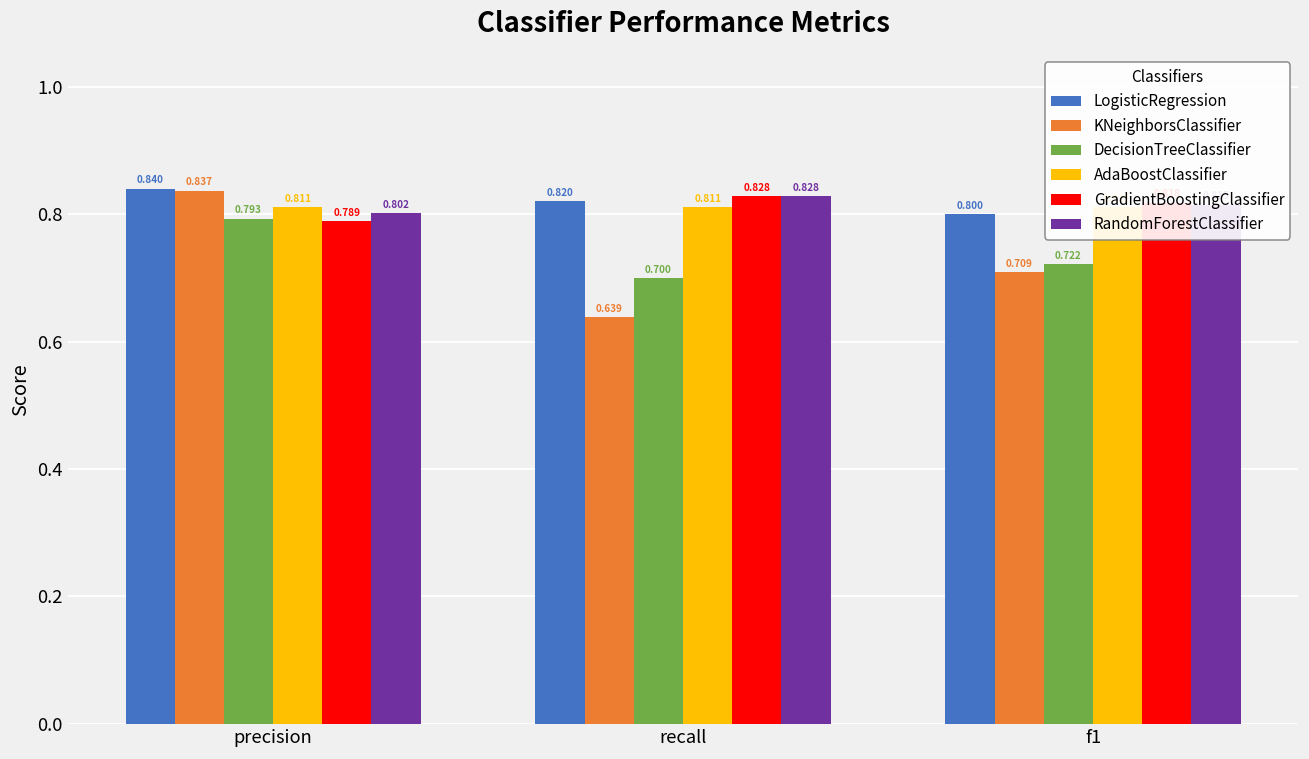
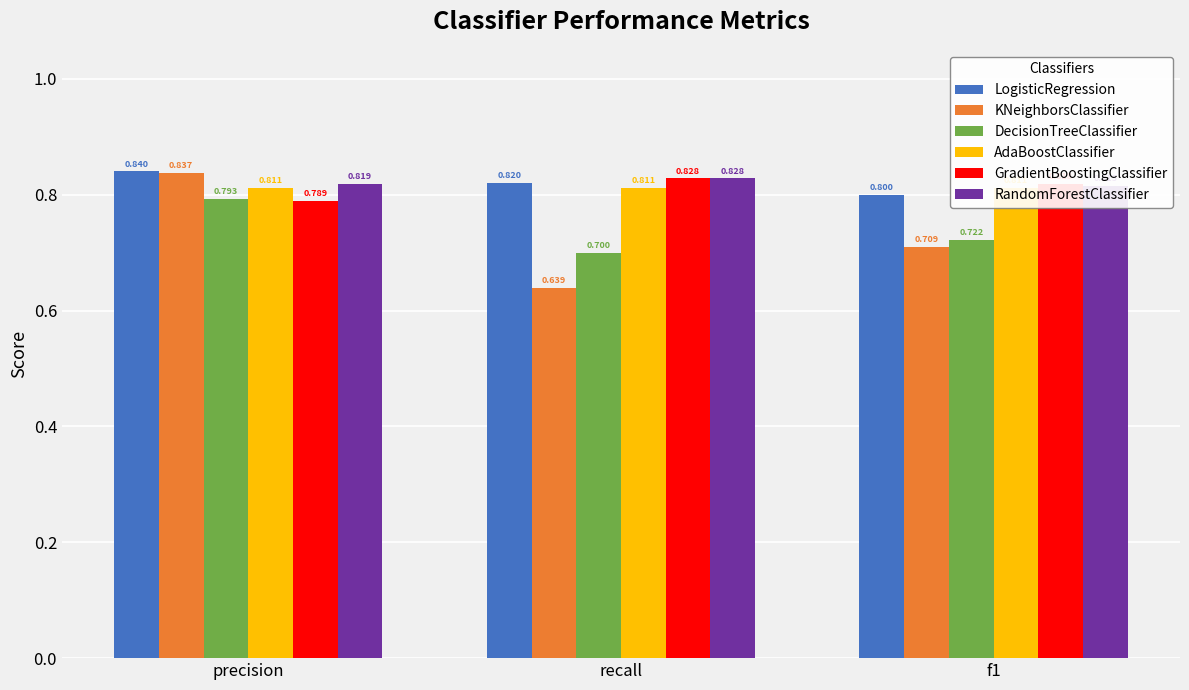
  {
    "LogisticRegression": {
      "precision": 0.840,
      "recall": 0.820,
      "f1": 0.800
    },
    "KNeighborsClassifier": {
      "precision": 0.837,
      "recall": 0.639,
      "f1": 0.709
    },
    "DecisionTreeClassifier": {
      "precision": 0.793,
      "recall": 0.700,
      "f1": 0.722
    },
    "AdaBoostClassifier": {
      "precision": 0.811,
      "recall": 0.811
    },
    "GradientBoostingClassifier": {
      "precision": 0.789,
      "recall": 0.828
    },
    "RandomForestClassifier": {
-     "precision": 0.802,
+     "precision": 0.819,
      "recall": 0.828
    }
  }
